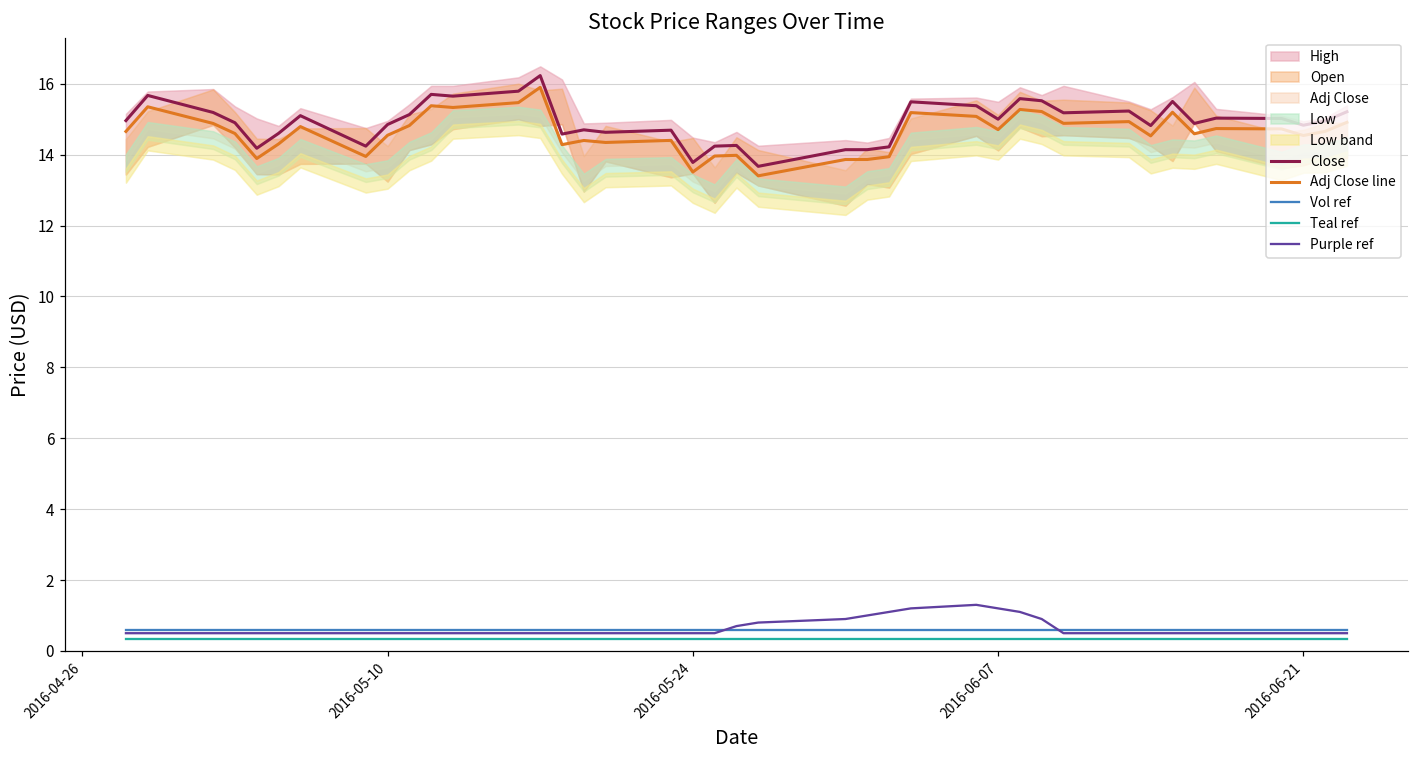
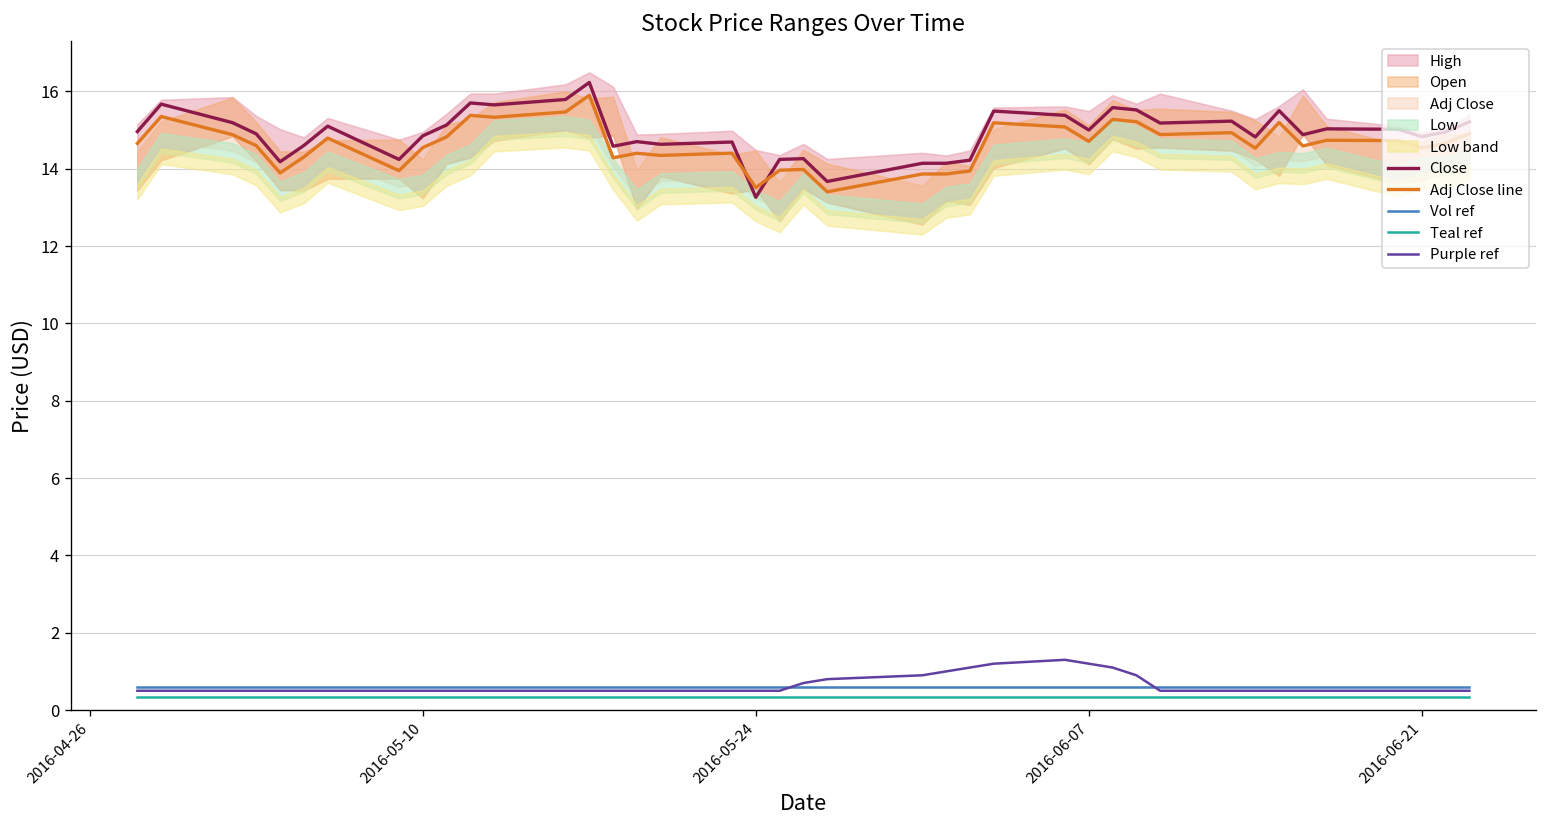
  {
    "Close": {
      "2016-05-10": 14.9,
-     "2016-05-24": 13.8,
+     "2016-05-24": 13.3,
      "2016-06-07": 15.0
    },
    "Vol ref": {
      "2016-05-10": 0.6,
      "2016-05-24": 0.6,
      "2016-06-07": 0.6,
      "2016-06-21": 0.6
    },
    "Teal ref": {
      "2016-05-10": 0.4,
      "2016-05-24": 0.4,
      "2016-06-07": 0.4,
      "2016-06-21": 0.4
    },
    "Purple ref": {
      "2016-05-10": 0.5,
      "2016-05-24": 0.5,
      "2016-06-07": 1.2,
      "2016-06-21": 0.5
    }
  }
